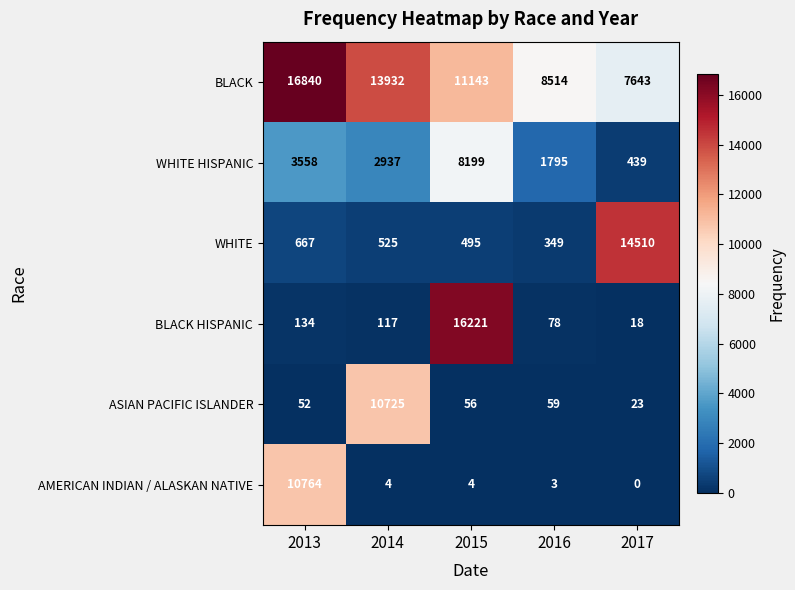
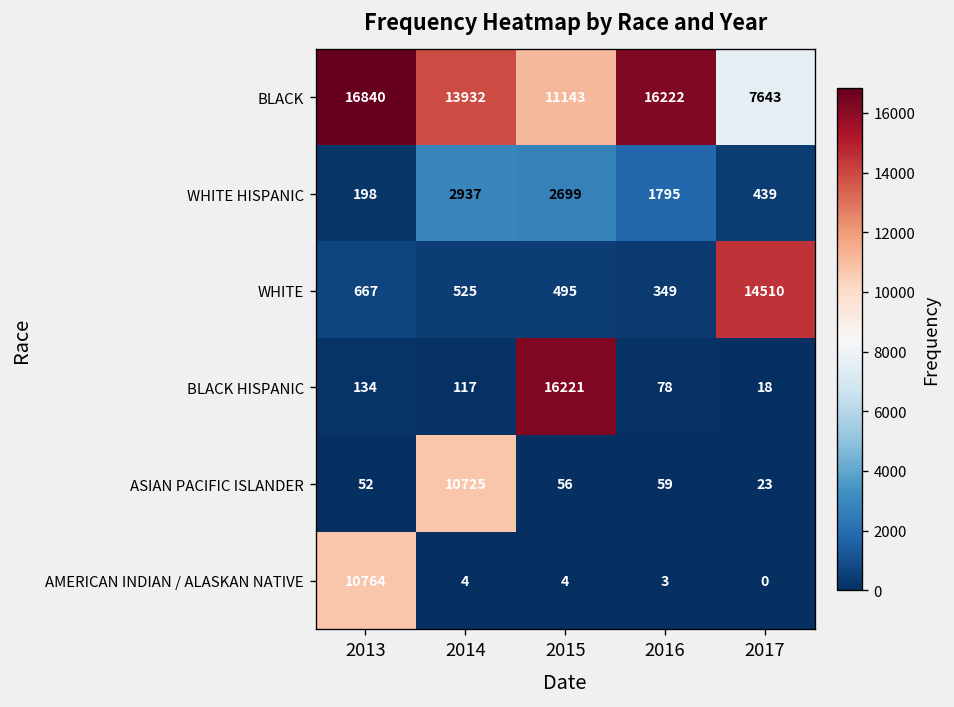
  {
    "BLACK": {
      "2013": 16840,
      "2014": 13932,
      "2015": 11143,
-     "2016": 8514,
+     "2016": 16222,
      "2017": 7643
    },
    "WHITE HISPANIC": {
-     "2013": 3558,
+     "2013": 198,
      "2014": 2937,
-     "2015": 8199,
+     "2015": 2699,
      "2016": 1795,
      "2017": 439
    },
    "WHITE": {
      "2013": 667,
      "2014": 525,
      "2015": 495,
      "2016": 349,
      "2017": 14510
    },
    "BLACK HISPANIC": {
      "2013": 134,
      "2014": 117,
      "2015": 16221,
      "2016": 78,
      "2017": 18
    },
    "ASIAN PACIFIC ISLANDER": {
      "2013": 52,
      "2014": 10725,
      "2015": 56,
      "2016": 59,
      "2017": 23
    },
    "AMERICAN INDIAN / ALASKAN NATIVE": {
      "2013": 10764,
      "2014": 4,
      "2015": 4,
      "2016": 3,
      "2017": 0
    }
  }
